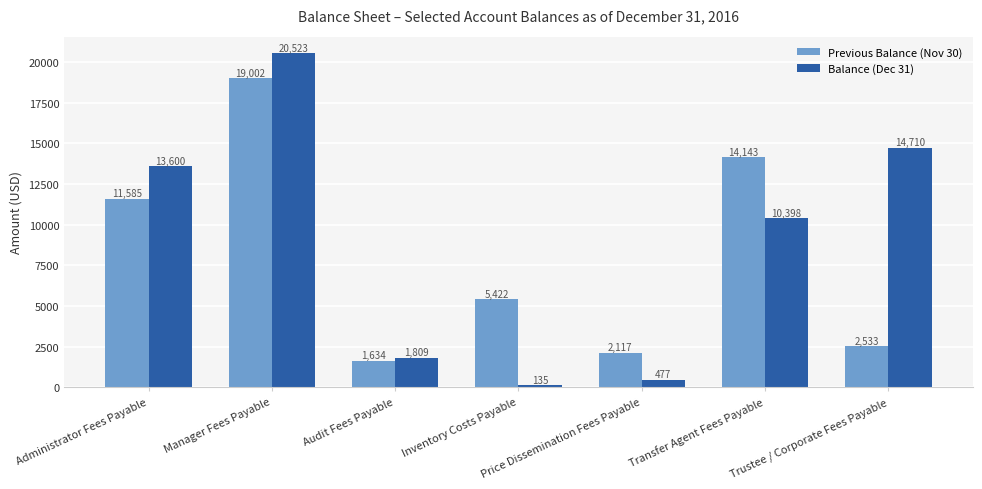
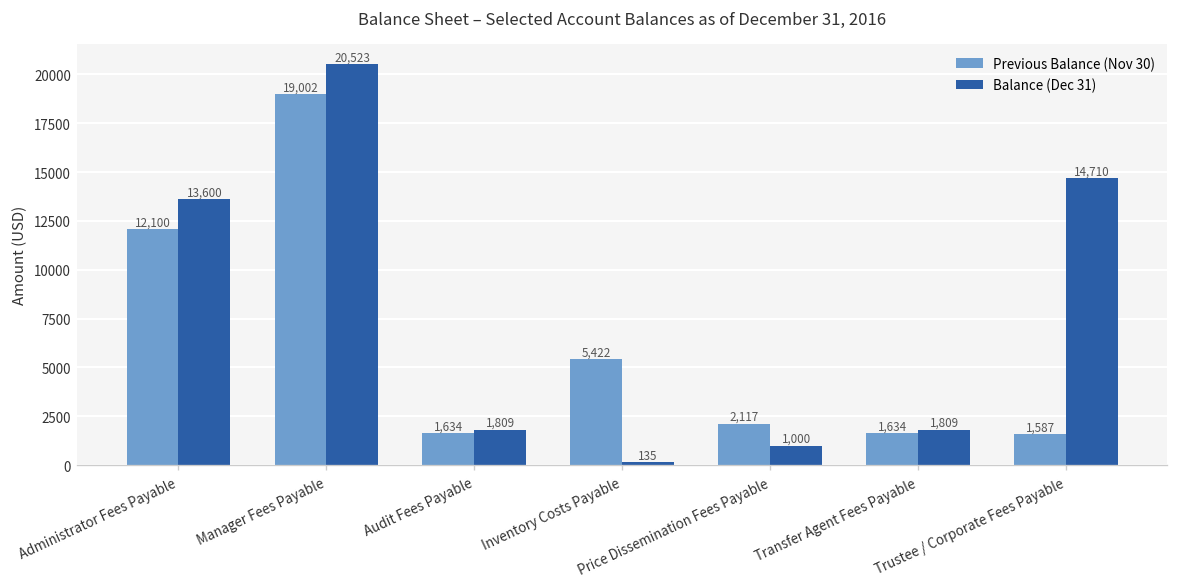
  {
    "Previous Balance (Nov 30)": {
-     "Administrator Fees Payable": "11,585",
+     "Administrator Fees Payable": "12,100",
      "Manager Fees Payable": "19,002",
      "Audit Fees Payable": "1,634",
      "Inventory Costs Payable": "5,422",
      "Price Dissemination Fees Payable": "2,117",
-     "Transfer Agent Fees Payable": "14,143",
-     "Trustee / Corporate Fees Payable": "2,533"
+     "Transfer Agent Fees Payable": "1,634",
+     "Trustee / Corporate Fees Payable": "1,587"
    },
    "Balance (Dec 31)": {
      "Administrator Fees Payable": "13,600",
      "Manager Fees Payable": "20,523",
      "Audit Fees Payable": "1,809",
      "Inventory Costs Payable": "135",
-     "Price Dissemination Fees Payable": "477",
-     "Transfer Agent Fees Payable": "10,398",
+     "Price Dissemination Fees Payable": "1,000",
+     "Transfer Agent Fees Payable": "1,809",
      "Trustee / Corporate Fees Payable": "14,710"
    }
  }
